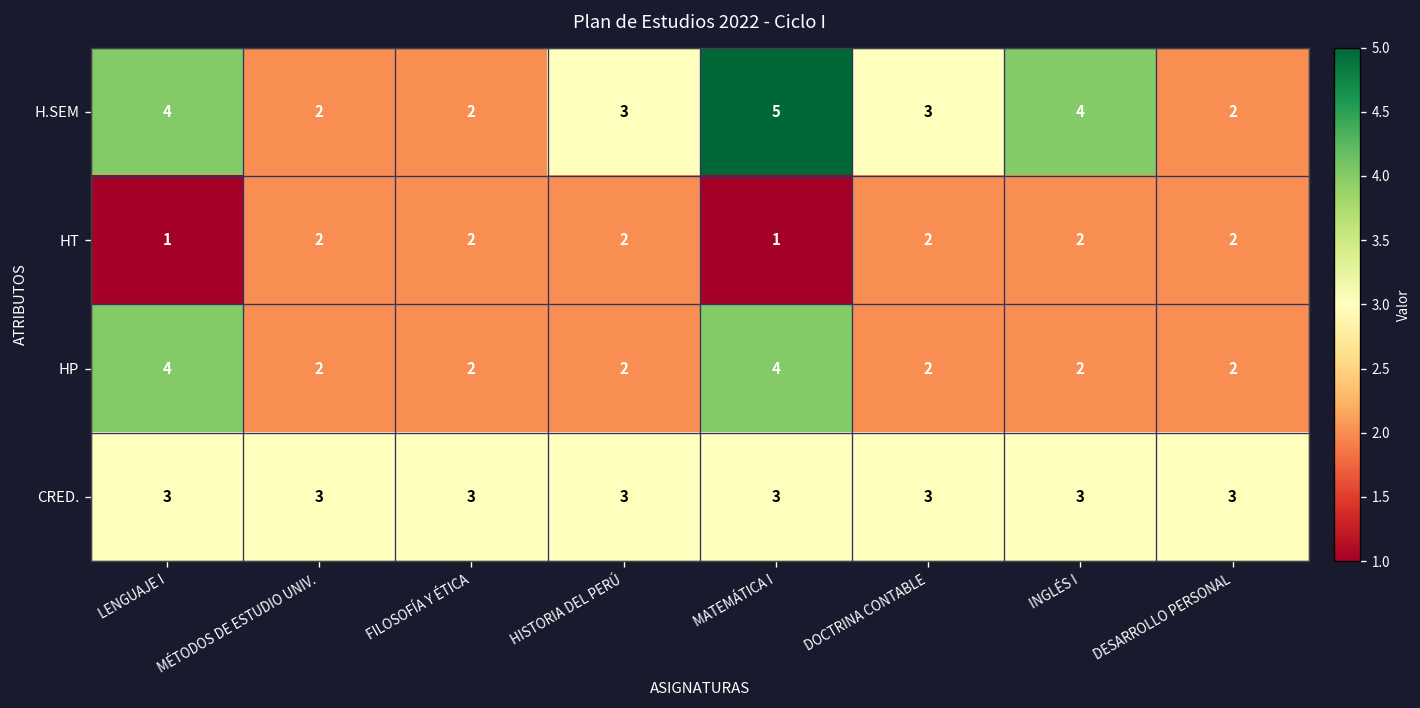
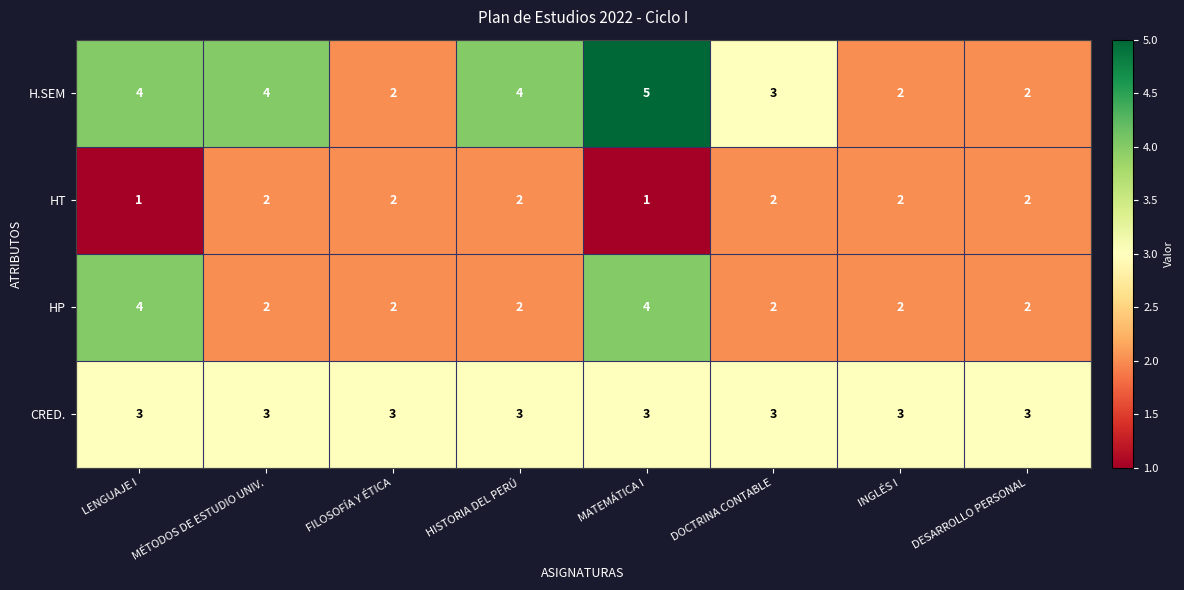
  {
    "H.SEM": {
      "LENGUAJE I": 4,
-     "MÉTODOS DE ESTUDIO UNIV.": 2,
+     "MÉTODOS DE ESTUDIO UNIV.": 4,
      "FILOSOFÍA Y ÉTICA": 2,
-     "HISTORIA DEL PERÚ": 3,
+     "HISTORIA DEL PERÚ": 4,
      "MATEMÁTICA I": 5,
      "DOCTRINA CONTABLE": 3,
-     "INGLÉS I": 4,
+     "INGLÉS I": 2,
      "DESARROLLO PERSONAL": 2
    },
    "HT": {
      "LENGUAJE I": 1,
      "MÉTODOS DE ESTUDIO UNIV.": 2,
      "FILOSOFÍA Y ÉTICA": 2,
      "HISTORIA DEL PERÚ": 2,
      "MATEMÁTICA I": 1,
      "DOCTRINA CONTABLE": 2,
      "INGLÉS I": 2,
      "DESARROLLO PERSONAL": 2
    },
    "HP": {
      "LENGUAJE I": 4,
      "MÉTODOS DE ESTUDIO UNIV.": 2,
      "FILOSOFÍA Y ÉTICA": 2,
      "HISTORIA DEL PERÚ": 2,
      "MATEMÁTICA I": 4,
      "DOCTRINA CONTABLE": 2,
      "INGLÉS I": 2,
      "DESARROLLO PERSONAL": 2
    },
    "CRED.": {
      "LENGUAJE I": 3,
      "MÉTODOS DE ESTUDIO UNIV.": 3,
      "FILOSOFÍA Y ÉTICA": 3,
      "HISTORIA DEL PERÚ": 3,
      "MATEMÁTICA I": 3,
      "DOCTRINA CONTABLE": 3,
      "INGLÉS I": 3,
      "DESARROLLO PERSONAL": 3
    }
  }
